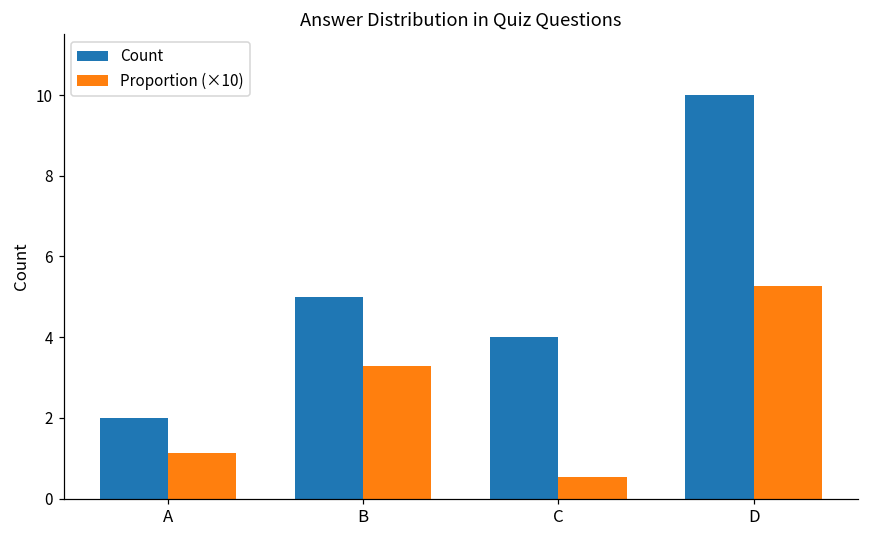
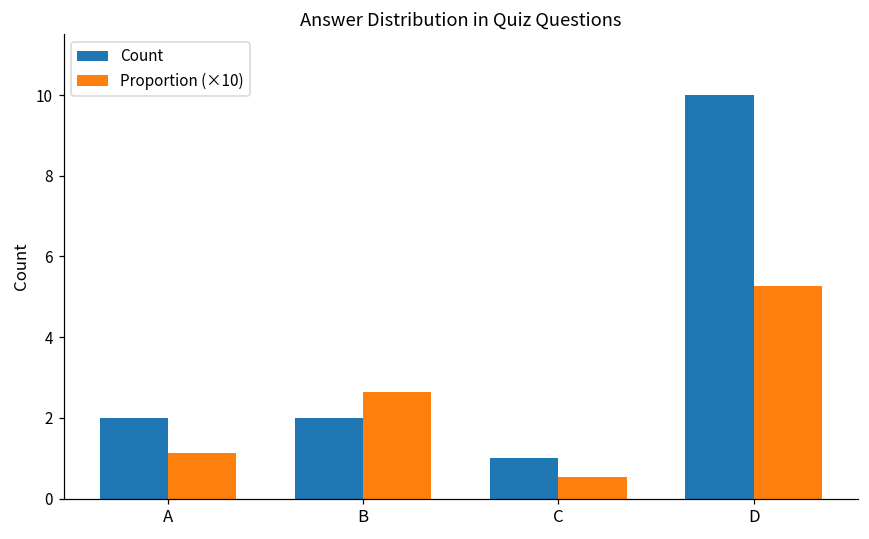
  {
    "Count": {
      "A": 2,
-     "B": 5,
-     "C": 4,
+     "B": 2,
+     "C": 1,
      "D": 10
    },
    "Proportion (×10)": {
      "A": 1.1,
-     "B": 3.3,
+     "B": 2.6,
      "C": 0.5,
      "D": 5.3
    }
  }
